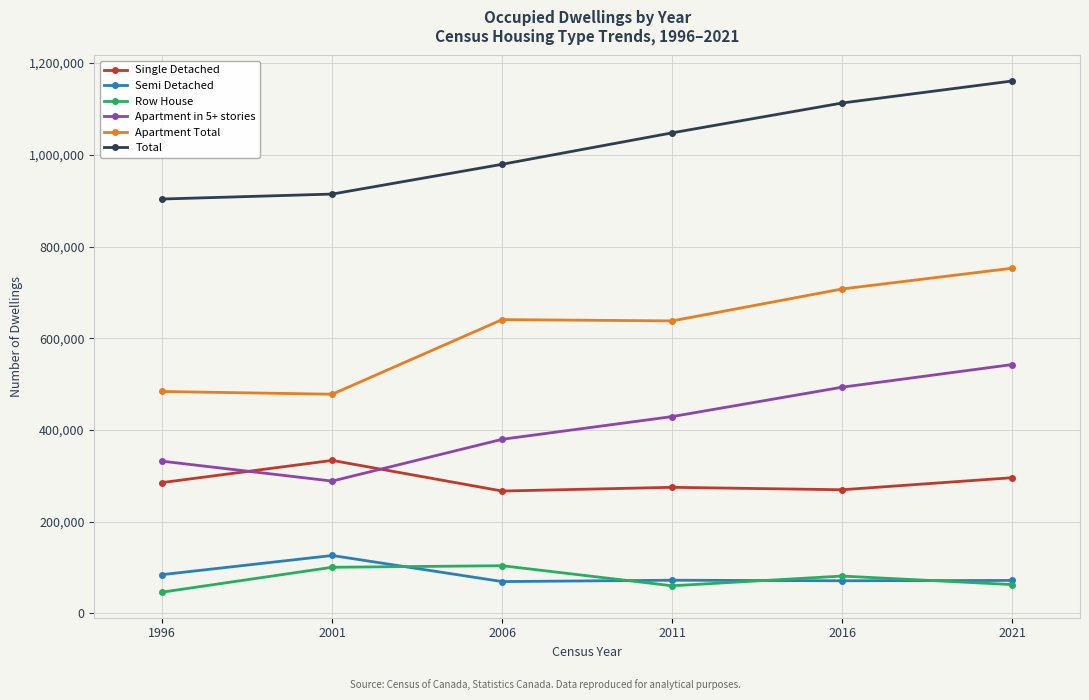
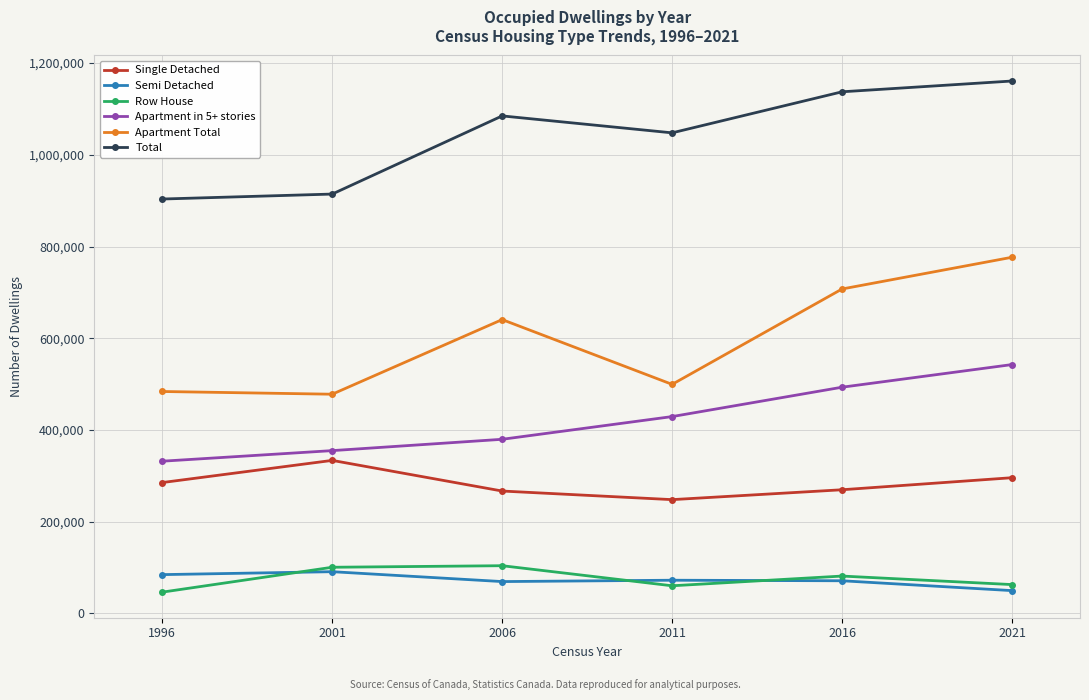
  {
    "Single Detached": {
      "1996": "290,000",
      "2001": "330,000",
      "2006": "270,000",
-     "2011": "280,000",
+     "2011": "250,000",
      "2016": "270,000",
      "2021": "300,000"
    },
    "Semi Detached": {
      "1996": "80,000",
-     "2001": "130,000",
+     "2001": "90,000",
      "2006": "70,000",
      "2011": "70,000",
      "2016": "70,000",
-     "2021": "70,000"
+     "2021": "50,000"
    },
    "Row House": {
      "1996": "50,000",
      "2001": "100,000",
      "2006": "100,000",
      "2011": "60,000",
      "2016": "80,000",
      "2021": "60,000"
    },
    "Apartment in 5+ stories": {
      "1996": "330,000",
-     "2001": "290,000",
+     "2001": "350,000",
      "2006": "380,000",
      "2011": "430,000",
      "2016": "490,000",
      "2021": "540,000"
    },
    "Apartment Total": {
      "1996": "480,000",
      "2001": "480,000",
      "2006": "640,000",
-     "2011": "640,000",
+     "2011": "500,000",
      "2016": "710,000",
-     "2021": "750,000"
+     "2021": "780,000"
    },
    "Total": {
      "1996": "900,000",
      "2001": "910,000",
-     "2006": "980,000",
+     "2006": "1,080,000",
      "2011": "1,050,000",
-     "2016": "1,110,000",
+     "2016": "1,140,000",
      "2021": "1,160,000"
    }
  }
